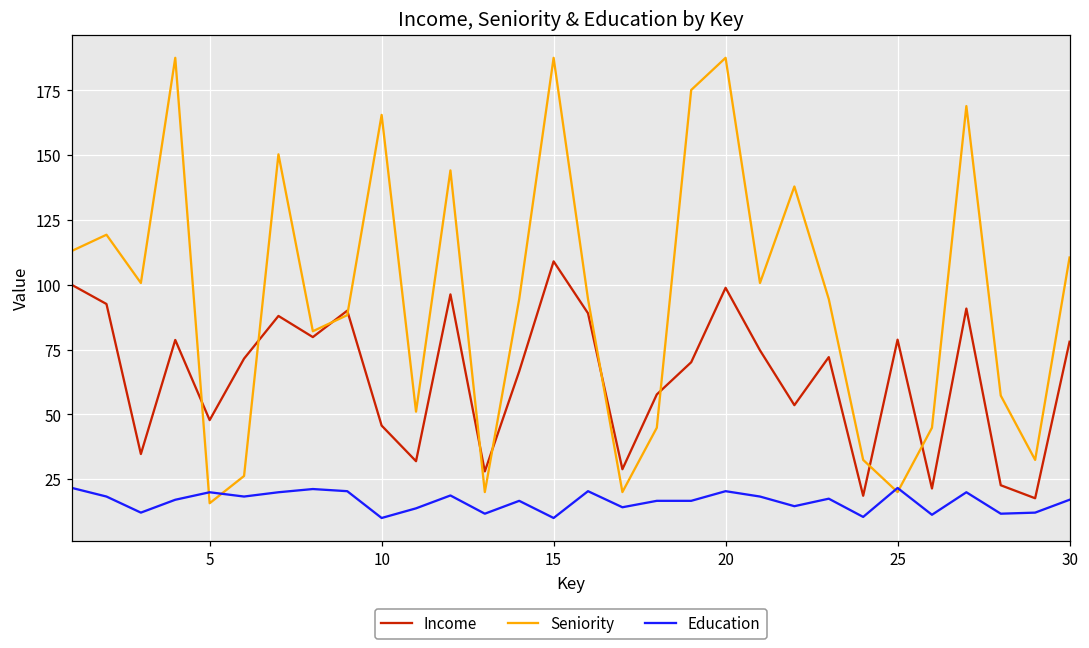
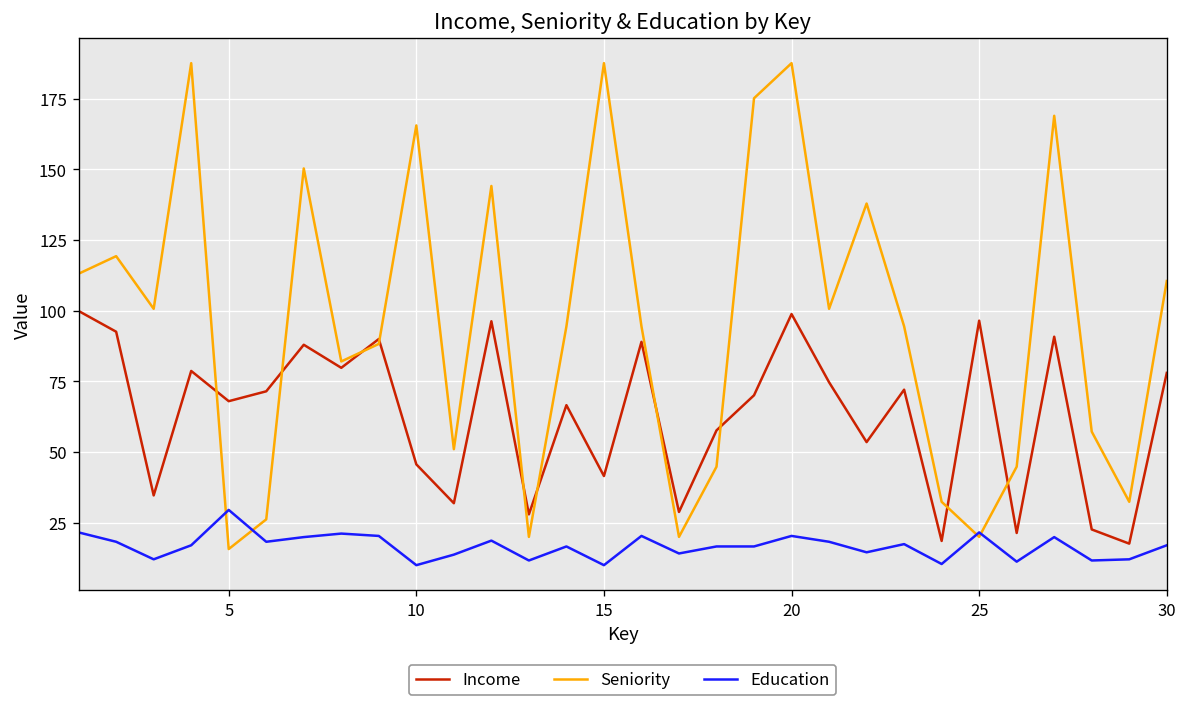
  {
    "Income": {
-     "5": 48,
+     "5": 68,
      "10": 46,
-     "15": 109,
+     "15": 42,
      "20": 99,
-     "25": 79,
+     "25": 96,
      "30": 78
    },
    "Seniority": {
      "5": 16,
      "10": 166,
      "15": 188,
      "20": 188,
      "25": 20,
      "30": 111
    },
    "Education": {
-     "5": 20,
+     "5": 30,
      "10": 10,
      "15": 10,
      "20": 20,
      "25": 22,
      "30": 17
    }
  }
